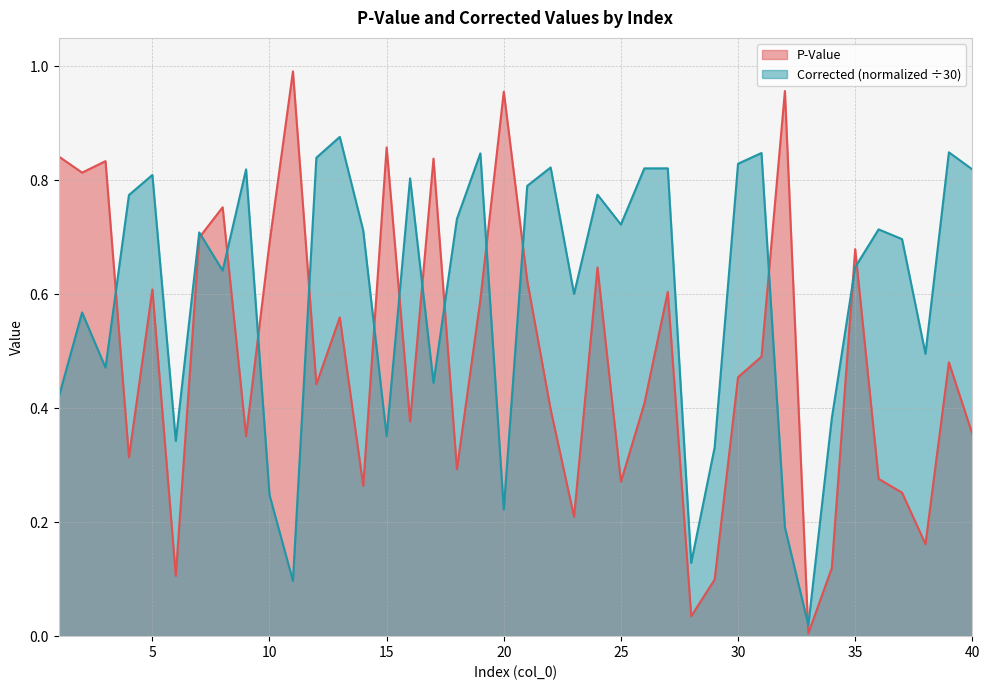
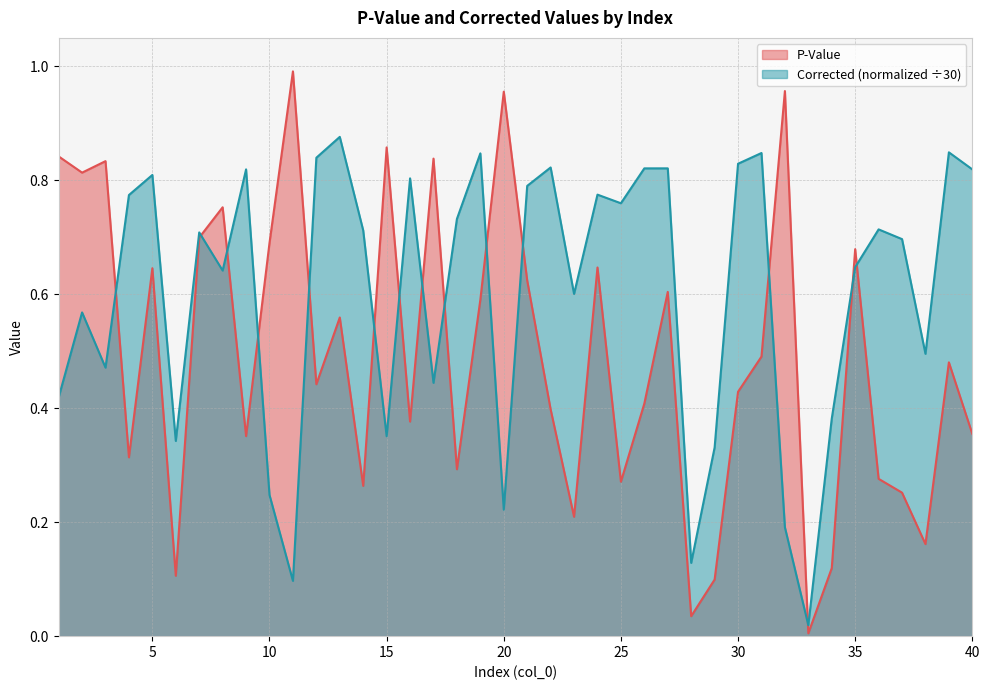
  {
    "P-Value": {
-     "5": 0.61,
+     "5": 0.65,
      "10": 0.69,
      "15": 0.86,
      "20": 0.96,
      "25": 0.27,
-     "30": 0.45,
+     "30": 0.43,
      "35": 0.68,
      "40": 0.36
    },
    "Corrected (normalized ÷30)": {
      "5": 0.81,
      "10": 0.25,
      "15": 0.35,
      "20": 0.22,
-     "25": 0.72,
+     "25": 0.76,
      "30": 0.83,
      "35": 0.65,
      "40": 0.82
    }
  }
